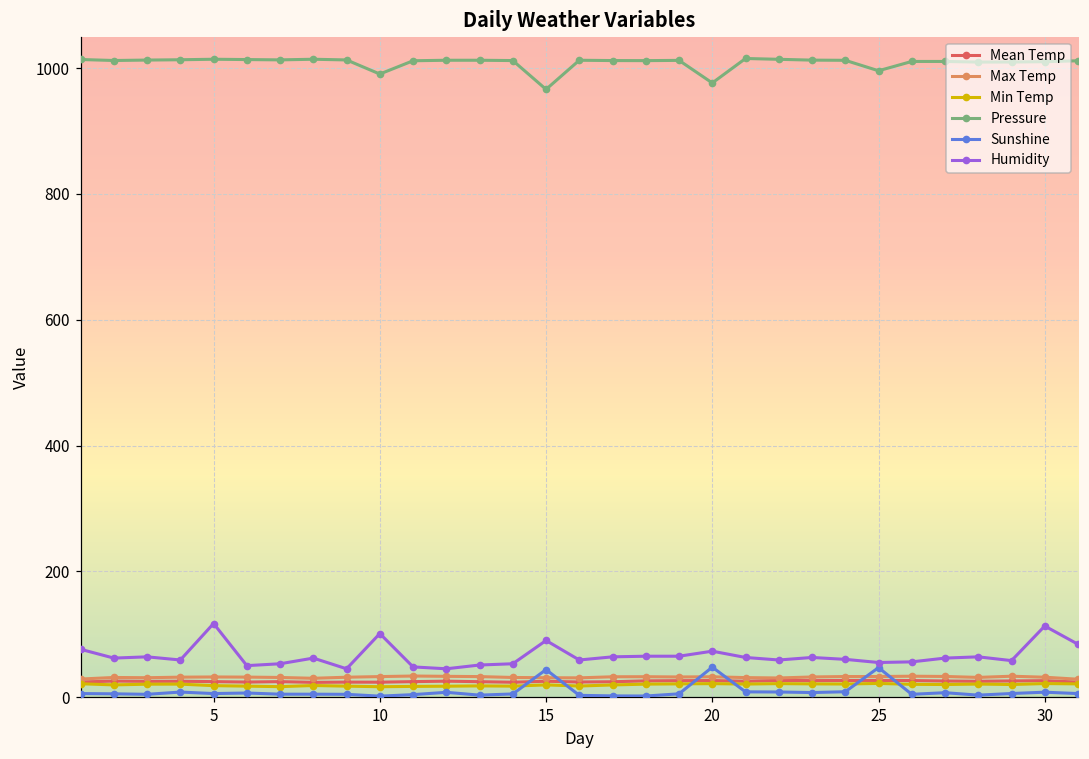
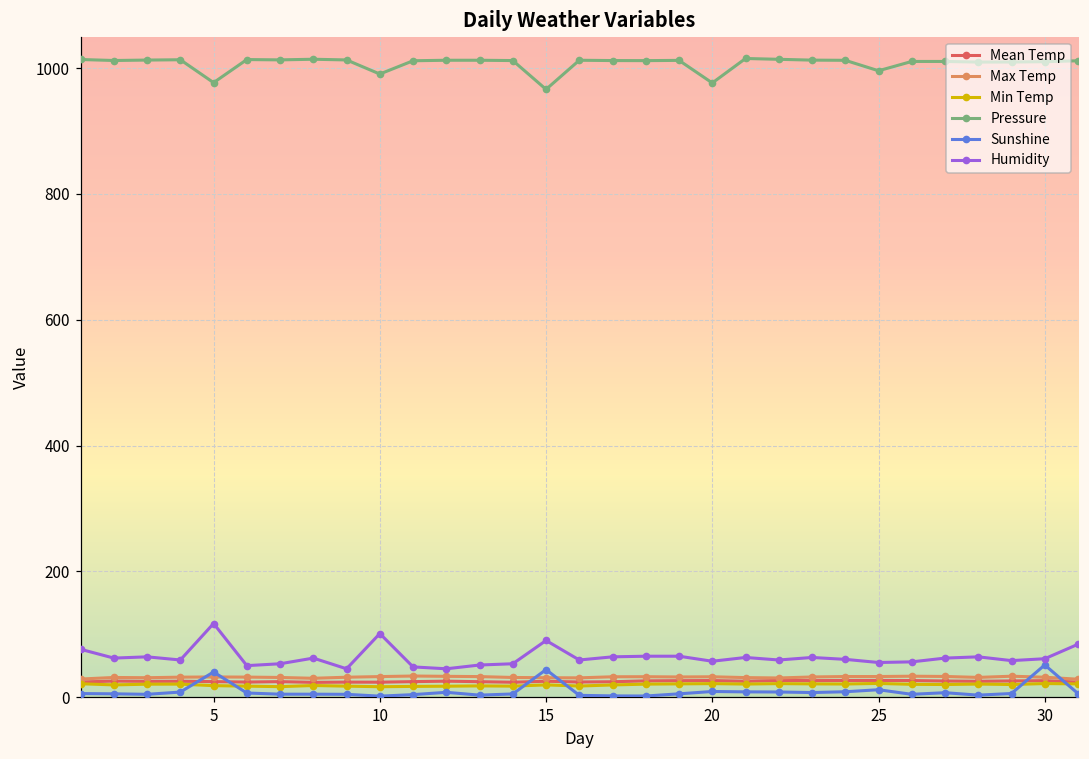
  {
    "Min Temp": {
      "5": 20,
      "10": 20,
      "15": 20,
      "20": 20,
      "25": 20,
      "30": 20
    },
    "Pressure": {
-     "5": 1010,
+     "5": 980,
      "10": 990,
      "15": 970,
      "20": 980,
      "25": 1000
    },
    "Sunshine": {
-     "5": 10,
+     "5": 40,
      "10": 0,
      "15": 40,
-     "20": 50,
-     "25": 50,
-     "30": 10
+     "20": 10,
+     "25": 10,
+     "30": 50
    },
    "Humidity": {
      "5": 120,
      "10": 100,
      "15": 90,
-     "20": 70,
+     "20": 60,
      "25": 60,
-     "30": 110
+     "30": 60
    }
  }
